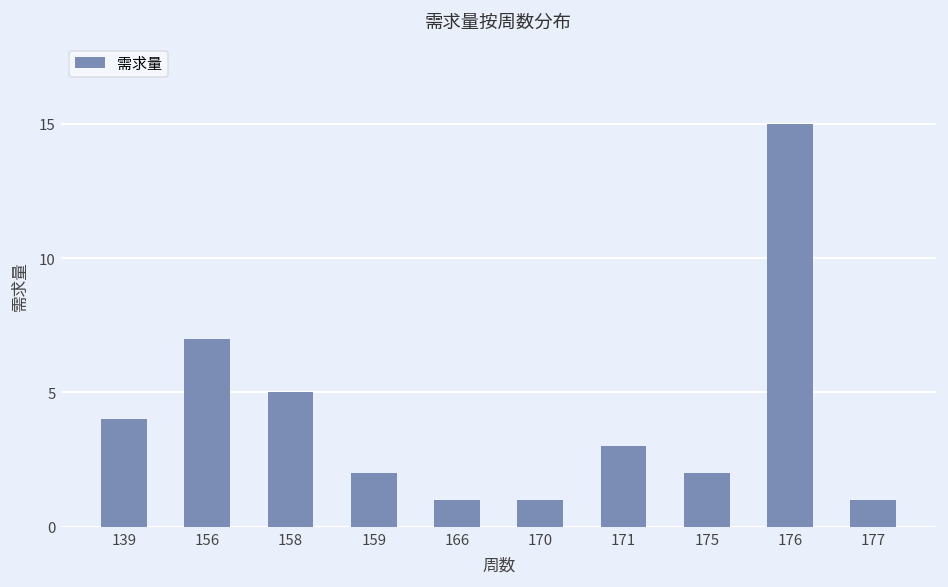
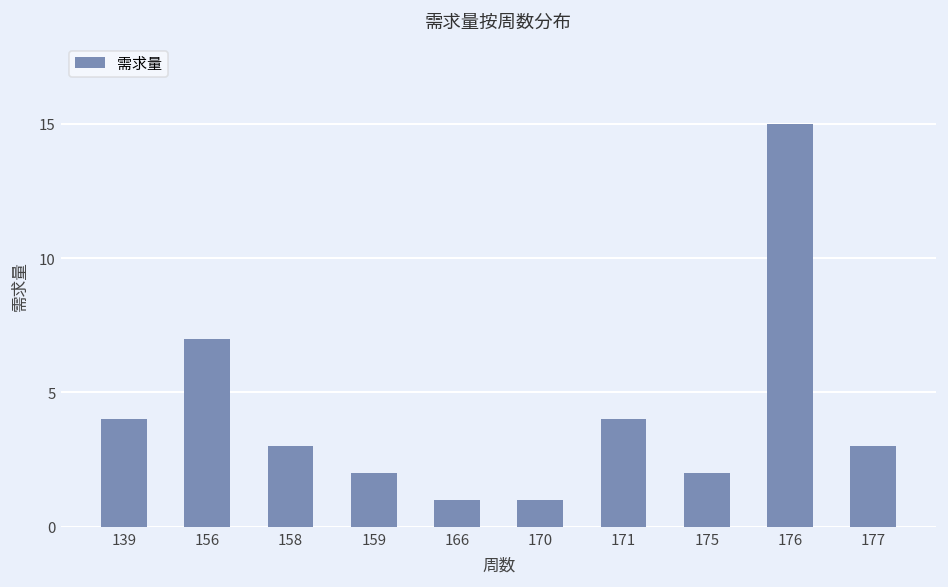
  {
    "139": 4,
    "156": 7,
-   "158": 5,
+   "158": 3,
    "159": 2,
    "166": 1,
    "170": 1,
-   "171": 3,
+   "171": 4,
    "175": 2,
    "176": 15,
-   "177": 1
+   "177": 3
  }
